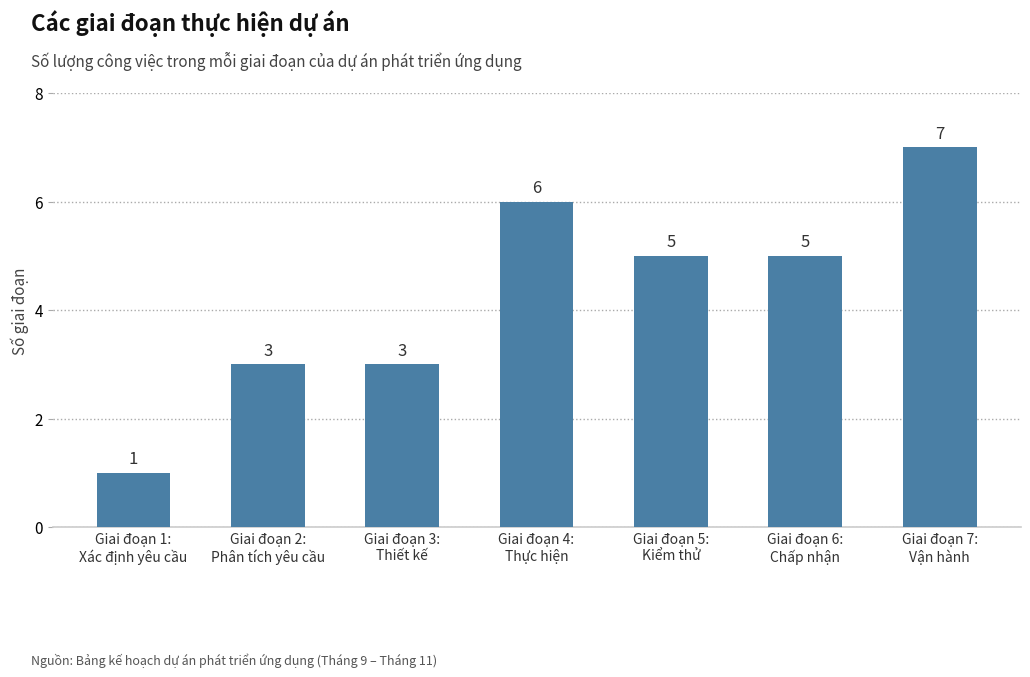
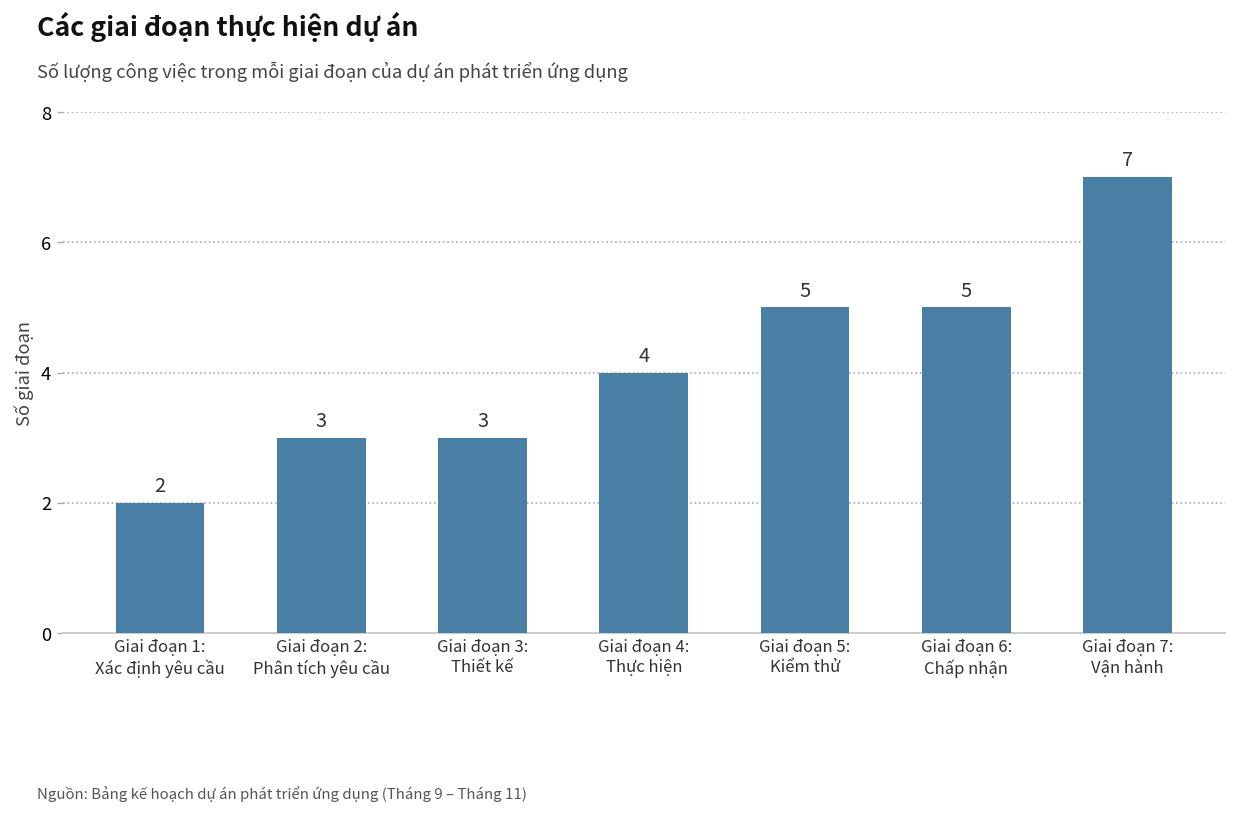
  {
-   "Giai đoạn 1: Xác định yêu cầu": 1,
+   "Giai đoạn 1: Xác định yêu cầu": 2,
    "Giai đoạn 2: Phân tích yêu cầu": 3,
    "Giai đoạn 3: Thiết kế": 3,
-   "Giai đoạn 4: Thực hiện": 6,
+   "Giai đoạn 4: Thực hiện": 4,
    "Giai đoạn 5: Kiểm thử": 5,
    "Giai đoạn 6: Chấp nhận": 5,
    "Giai đoạn 7: Vận hành": 7
  }
